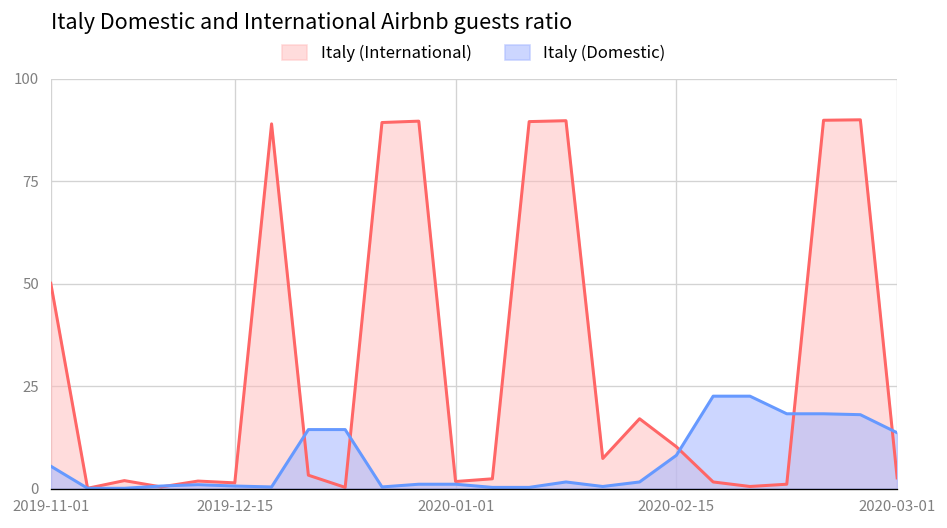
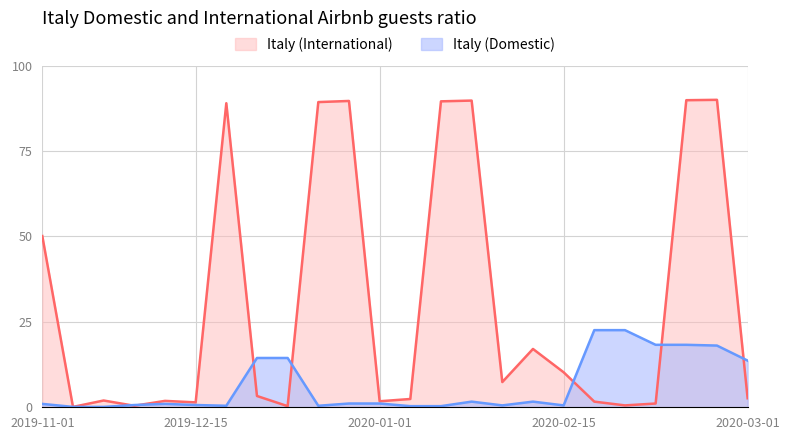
  {
    "Italy (International)": {
      "2019-11-01": 50,
      "2019-12-15": 1,
      "2020-02-15": 10,
      "2020-03-01": 3
    },
    "Italy (Domestic)": {
-     "2019-11-01": 6,
+     "2019-11-01": 1,
      "2019-12-15": 1,
-     "2020-02-15": 8,
+     "2020-02-15": 1,
      "2020-03-01": 14
    }
  }
